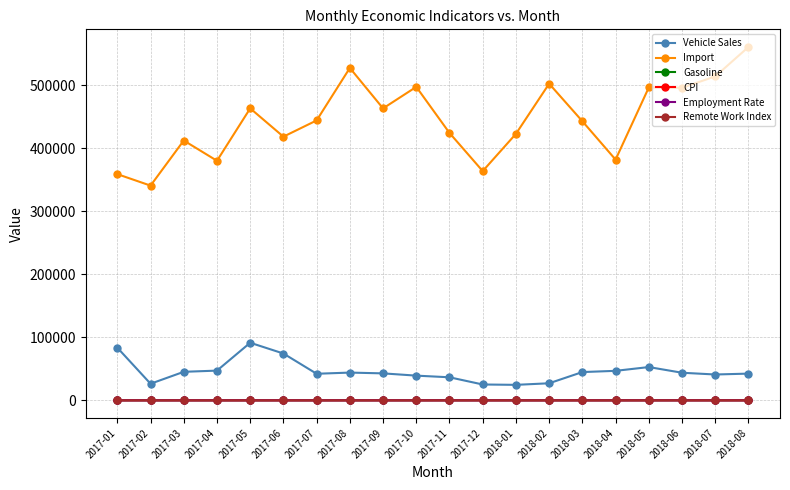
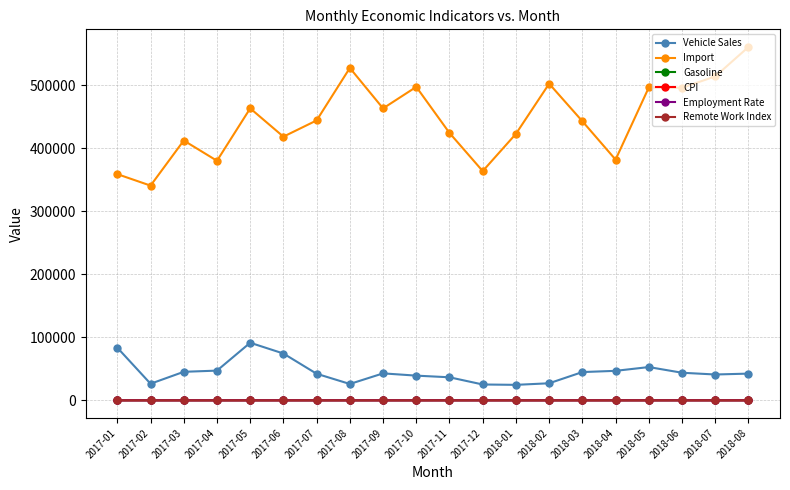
  {
    "Vehicle Sales": {
      "2017-01": 80000,
      "2017-02": 30000,
      "2017-03": 50000,
      "2017-04": 50000,
      "2017-05": 90000,
      "2017-06": 70000,
      "2017-07": 40000,
-     "2017-08": 40000,
+     "2017-08": 30000,
      "2017-09": 40000,
      "2017-10": 40000,
      "2017-11": 40000,
      "2017-12": 30000,
      "2018-01": 20000,
      "2018-02": 30000,
      "2018-03": 40000,
      "2018-04": 50000,
      "2018-05": 50000,
      "2018-06": 40000,
      "2018-07": 40000,
      "2018-08": 40000
    },
    "Import": {
      "2017-01": 360000,
      "2017-02": 340000,
      "2017-03": 410000,
      "2017-04": 380000,
      "2017-05": 460000,
      "2017-06": 420000,
      "2017-07": 440000,
      "2017-08": 530000,
      "2017-09": 460000,
      "2017-10": 500000,
      "2017-11": 420000,
      "2017-12": 360000,
      "2018-01": 420000,
      "2018-02": 500000,
      "2018-03": 440000,
      "2018-04": 380000,
      "2018-05": 500000
    },
    "Remote Work Index": {
      "2017-01": 0,
      "2017-02": 0,
      "2017-03": 0,
      "2017-04": 0,
      "2017-05": 0,
      "2017-06": 0,
      "2017-07": 0,
      "2017-08": 0,
      "2017-09": 0,
      "2017-10": 0,
      "2017-11": 0,
      "2017-12": 0,
      "2018-01": 0,
      "2018-02": 0,
      "2018-03": 0,
      "2018-04": 0,
      "2018-05": 0,
      "2018-06": 0,
      "2018-07": 0,
      "2018-08": 0
    }
  }
